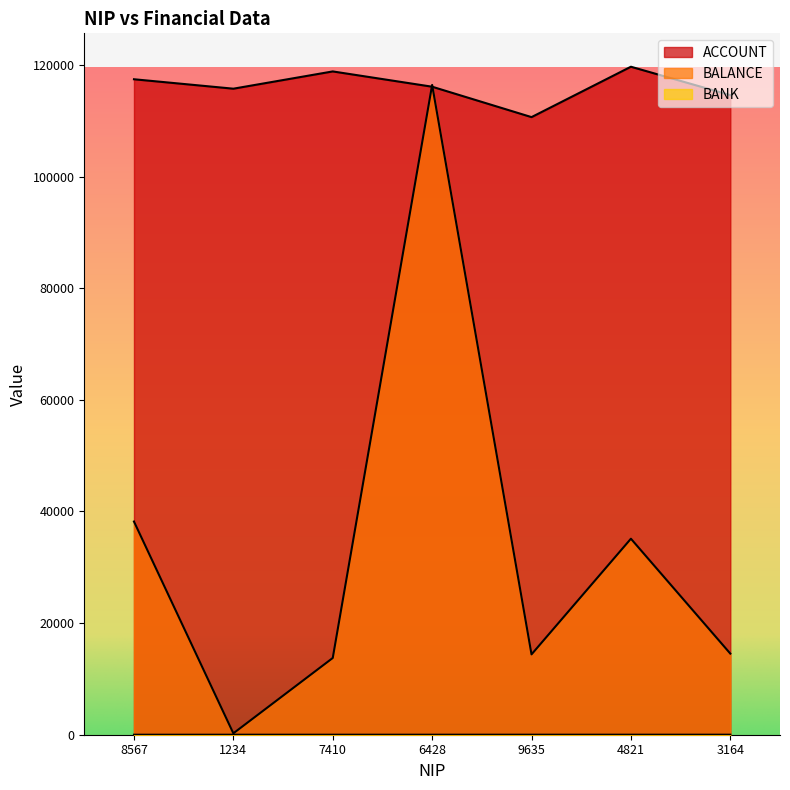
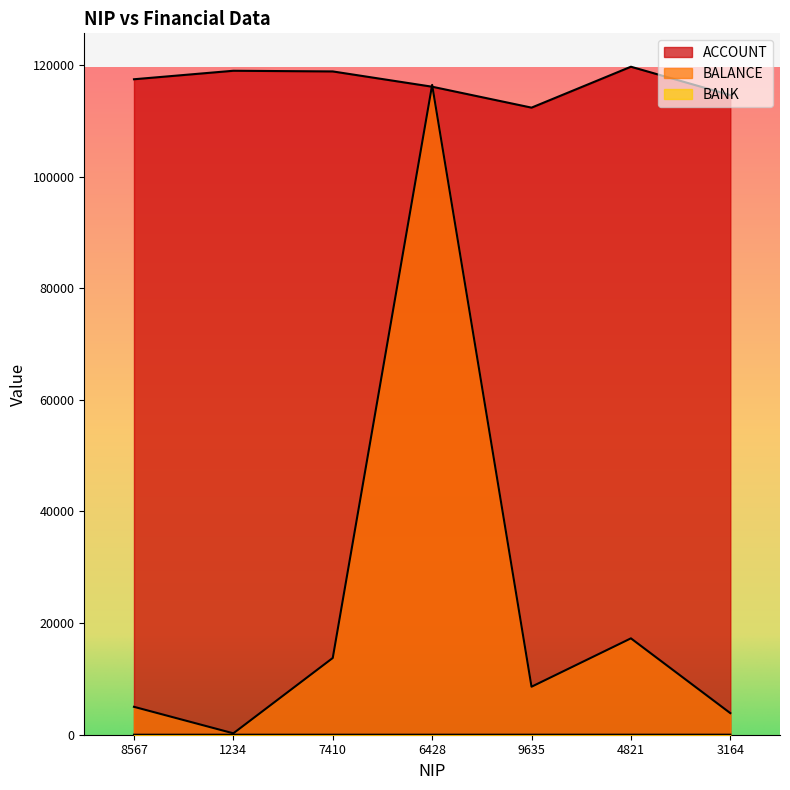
  {
    "ACCOUNT": {
      "8567": 117000,
-     "1234": 116000,
+     "1234": 119000,
      "7410": 119000,
-     "9635": 111000,
+     "9635": 112000,
      "4821": 120000
    },
    "BALANCE": {
-     "8567": 38000,
+     "8567": 5000,
      "7410": 14000,
-     "9635": 14000,
-     "4821": 35000,
-     "3164": 15000
+     "9635": 9000,
+     "4821": 17000,
+     "3164": 4000
    },
    "BANK": {
      "8567": 0,
      "7410": 0,
      "6428": 0,
      "9635": 0,
      "4821": 0,
      "3164": 0
    }
  }
